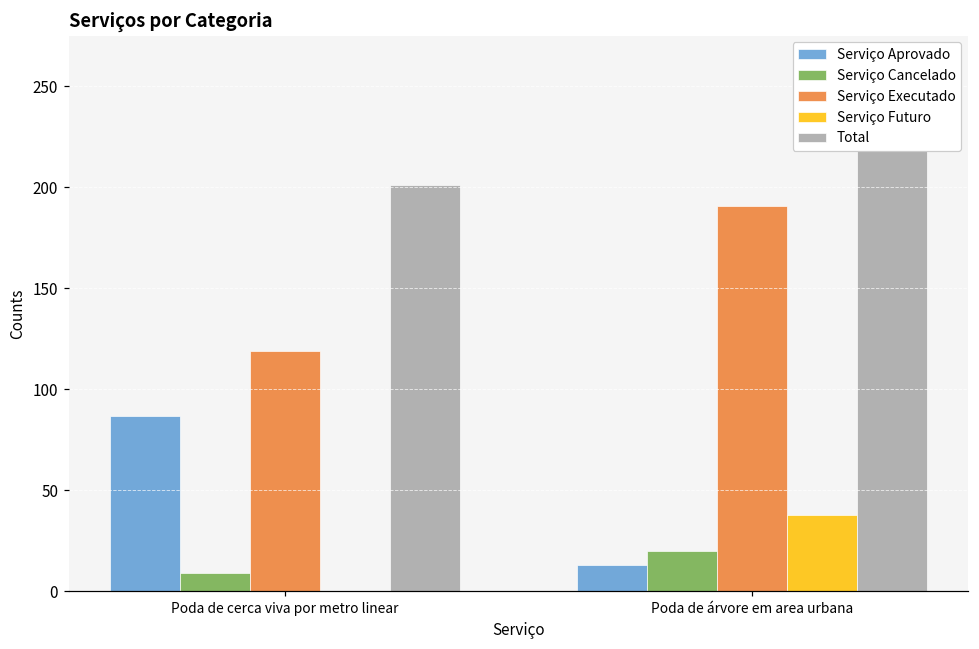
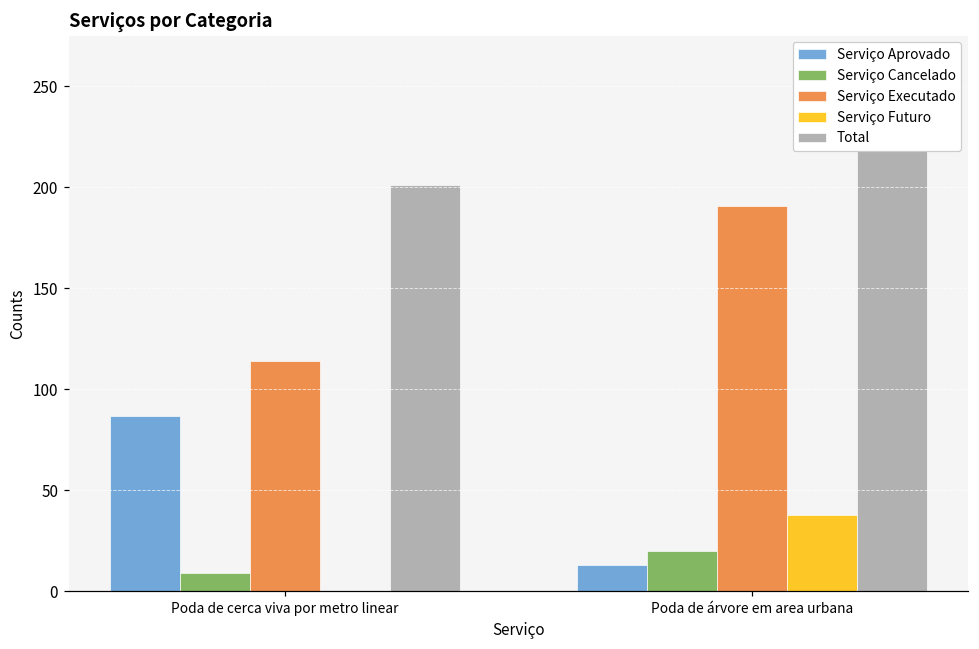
  {
    "Serviço Aprovado": {
      "Poda de cerca viva por metro linear": 87,
      "Poda de árvore em area urbana": 13
    },
    "Serviço Cancelado": {
      "Poda de cerca viva por metro linear": 9,
      "Poda de árvore em area urbana": 20
    },
    "Serviço Executado": {
-     "Poda de cerca viva por metro linear": 119,
+     "Poda de cerca viva por metro linear": 114,
      "Poda de árvore em area urbana": 191
    },
    "Serviço Futuro": {
      "Poda de cerca viva por metro linear": 0,
      "Poda de árvore em area urbana": 38
    },
    "Total": {
      "Poda de cerca viva por metro linear": 201
    }
  }
